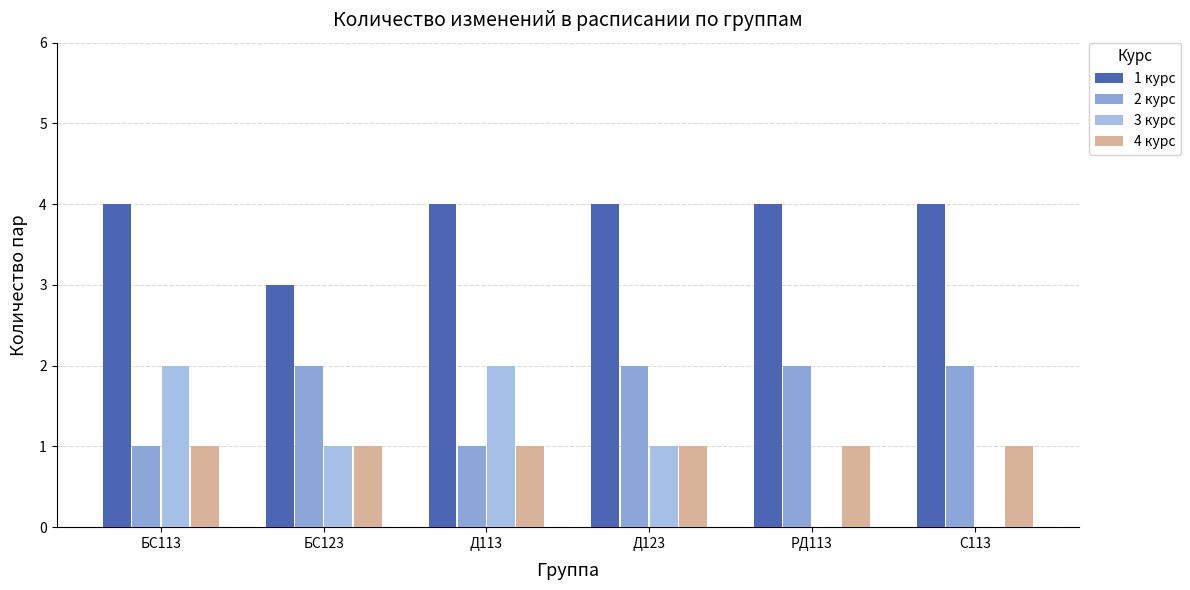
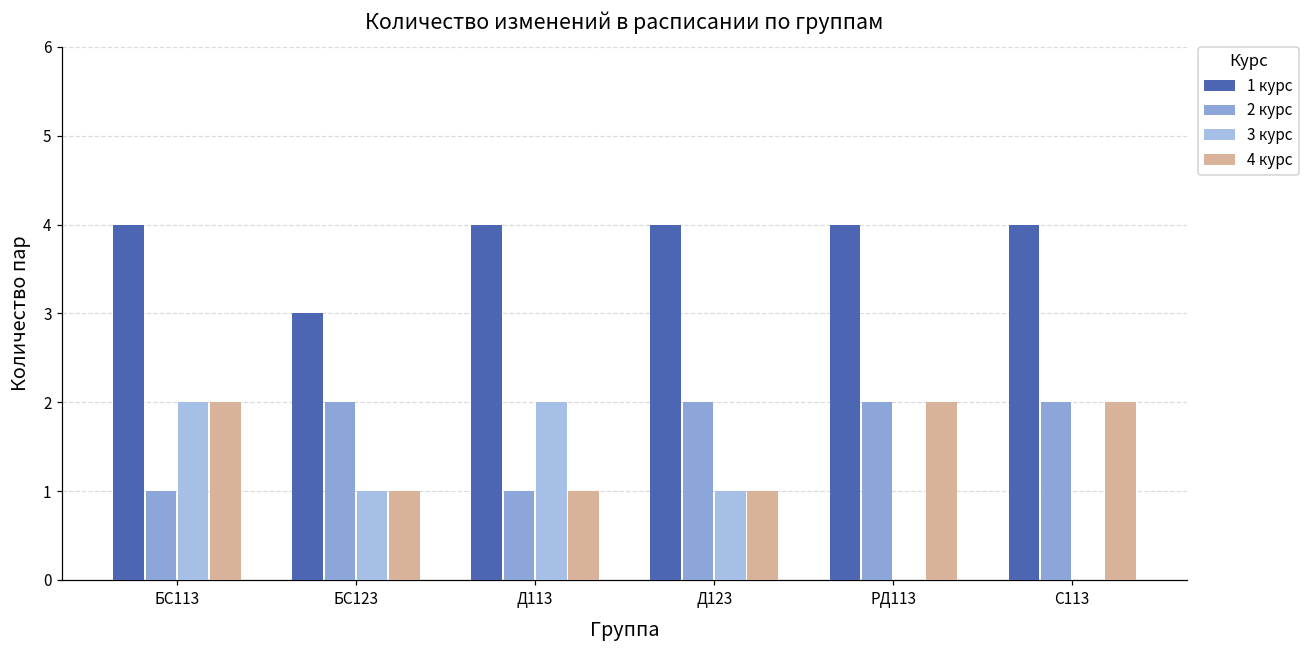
  {
    "1 курс": {
      "БС113": 4,
      "БС123": 3,
      "Д113": 4,
      "Д123": 4,
      "РД113": 4,
      "С113": 4
    },
    "4 курс": {
-     "БС113": 1,
+     "БС113": 2,
      "БС123": 1,
      "Д113": 1,
      "Д123": 1,
-     "РД113": 1,
-     "С113": 1
+     "РД113": 2,
+     "С113": 2
    }
  }
